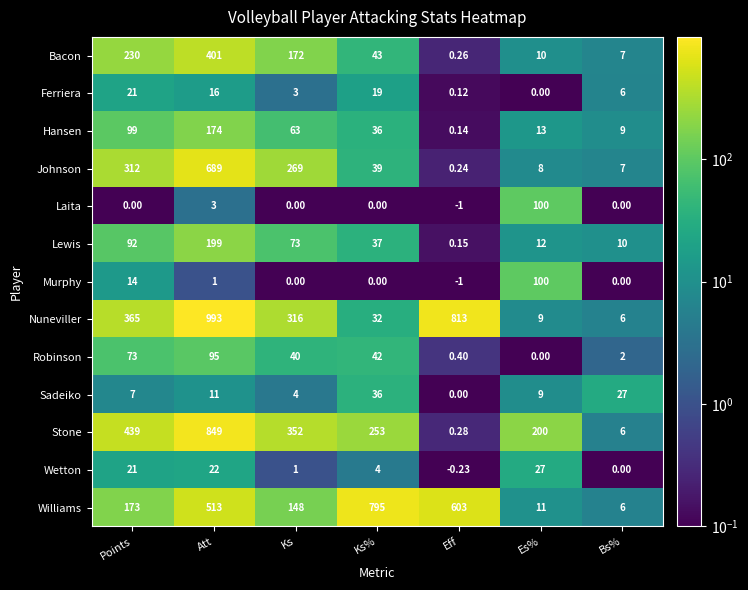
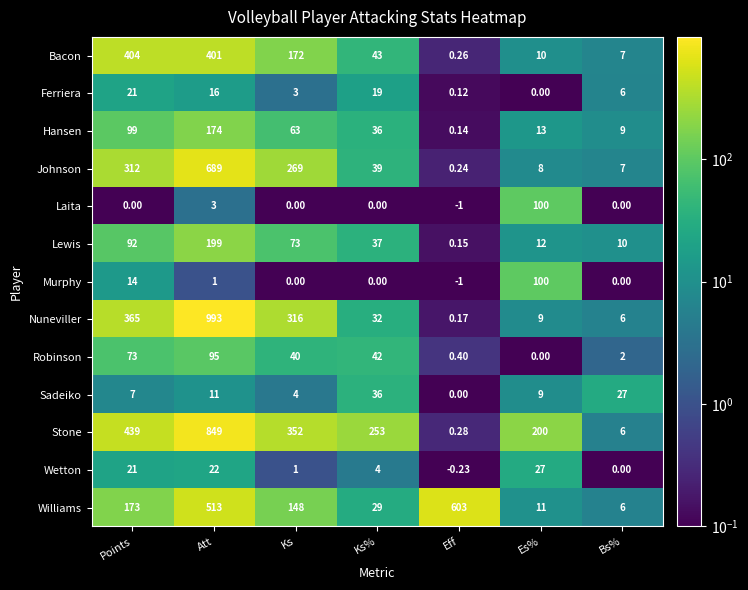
  {
    "Bacon": {
-     "Points": 230,
+     "Points": 404,
      "Att": 401,
      "Ks": 172,
      "Ks%": 43,
      "Eff": 0.26,
      "Es%": 10,
      "Bs%": 7
    },
    "Ferriera": {
      "Points": 21,
      "Att": 16,
      "Ks": 3,
      "Ks%": 19,
      "Eff": 0.12,
      "Es%": 0.00,
      "Bs%": 6
    },
    "Hansen": {
      "Points": 99,
      "Att": 174,
      "Ks": 63,
      "Ks%": 36,
      "Eff": 0.14,
      "Es%": 13,
      "Bs%": 9
    },
    "Johnson": {
      "Points": 312,
      "Att": 689,
      "Ks": 269,
      "Ks%": 39,
      "Eff": 0.24,
      "Es%": 8,
      "Bs%": 7
    },
    "Laita": {
      "Points": 0.00,
      "Att": 3,
      "Ks": 0.00,
      "Ks%": 0.00,
      "Eff": -1,
      "Es%": 100,
      "Bs%": 0.00
    },
    "Lewis": {
      "Points": 92,
      "Att": 199,
      "Ks": 73,
      "Ks%": 37,
      "Eff": 0.15,
      "Es%": 12,
      "Bs%": 10
    },
    "Murphy": {
      "Points": 14,
      "Att": 1,
      "Ks": 0.00,
      "Ks%": 0.00,
      "Eff": -1,
      "Es%": 100,
      "Bs%": 0.00
    },
    "Nuneviller": {
      "Points": 365,
      "Att": 993,
      "Ks": 316,
      "Ks%": 32,
-     "Eff": 813,
+     "Eff": 0.17,
      "Es%": 9,
      "Bs%": 6
    },
    "Robinson": {
      "Points": 73,
      "Att": 95,
      "Ks": 40,
      "Ks%": 42,
      "Eff": 0.40,
      "Es%": 0.00,
      "Bs%": 2
    },
    "Sadeiko": {
      "Points": 7,
      "Att": 11,
      "Ks": 4,
      "Ks%": 36,
      "Eff": 0.00,
      "Es%": 9,
      "Bs%": 27
    },
    "Stone": {
      "Points": 439,
      "Att": 849,
      "Ks": 352,
      "Ks%": 253,
      "Eff": 0.28,
      "Es%": 200,
      "Bs%": 6
    },
    "Wetton": {
      "Points": 21,
      "Att": 22,
      "Ks": 1,
      "Ks%": 4,
      "Eff": -0.23,
      "Es%": 27,
      "Bs%": 0.00
    },
    "Williams": {
      "Points": 173,
      "Att": 513,
      "Ks": 148,
-     "Ks%": 795,
+     "Ks%": 29,
      "Eff": 603,
      "Es%": 11,
      "Bs%": 6
    }
  }
